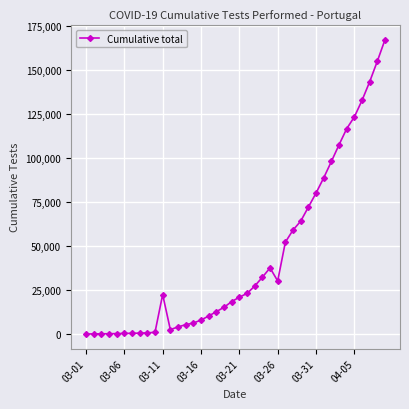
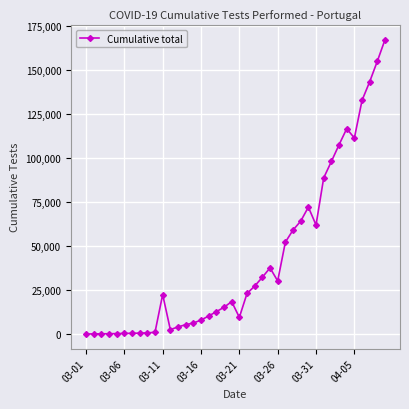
  {
    "03-01": "0",
    "03-06": "0",
    "03-11": "22,000",
    "03-16": "8,000",
-   "03-21": "21,000",
+   "03-21": "9,000",
    "03-26": "30,000",
-   "03-31": "80,000",
-   "04-05": "123,000"
+   "03-31": "62,000",
+   "04-05": "111,000"
  }
